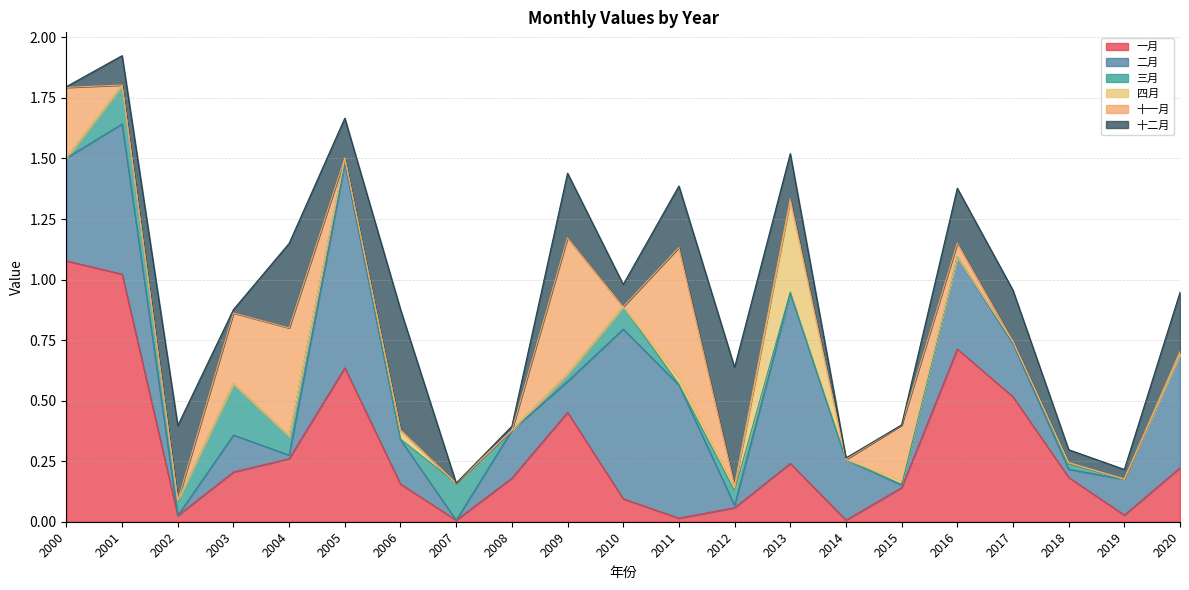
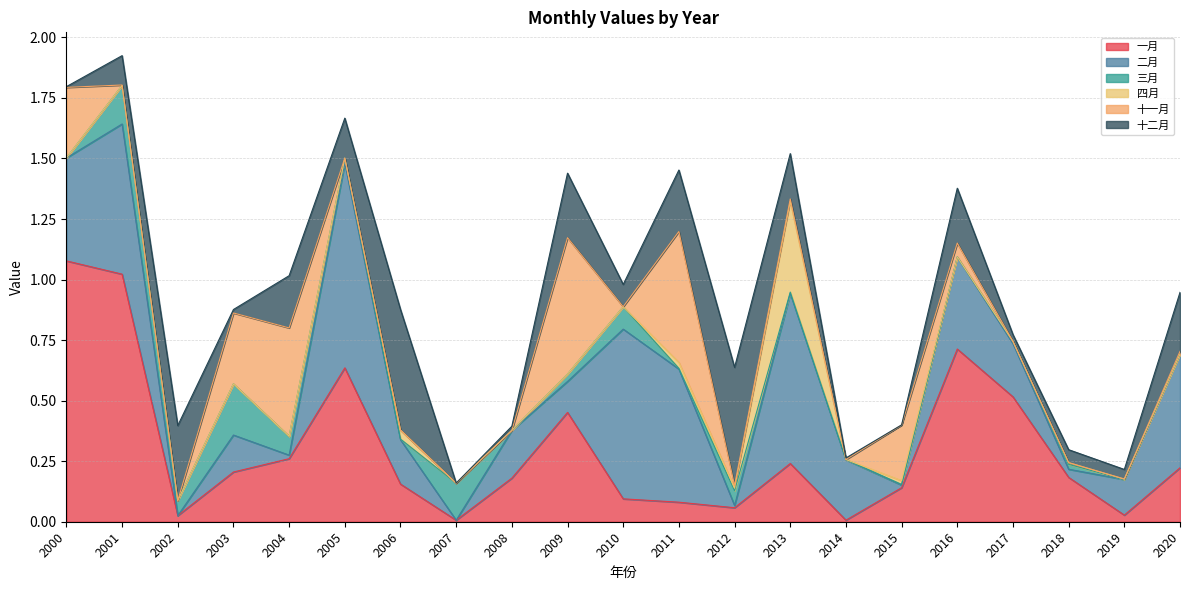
  {
    "一月": {
      "2000": 1.08,
      "2001": 1.02,
      "2003": 0.21,
      "2004": 0.26,
      "2005": 0.64,
      "2006": 0.16,
      "2008": 0.18,
      "2009": 0.45,
      "2010": 0.09,
-     "2011": 0.01,
+     "2011": 0.08,
      "2013": 0.24,
      "2014": 0.01,
      "2015": 0.14,
      "2016": 0.71,
      "2017": 0.52,
      "2018": 0.18,
      "2019": 0.03,
      "2020": 0.22
    },
    "十二月": {
      "2001": 0.12,
      "2002": 0.31,
      "2003": 0.01,
-     "2004": 0.35,
+     "2004": 0.22,
      "2005": 0.16,
      "2006": 0.50,
      "2008": 0.02,
      "2009": 0.27,
      "2010": 0.09,
      "2011": 0.25,
      "2012": 0.49,
      "2013": 0.19,
      "2016": 0.23,
-     "2017": 0.21,
+     "2017": 0.03,
      "2018": 0.05,
      "2019": 0.04,
      "2020": 0.24
    }
  }
